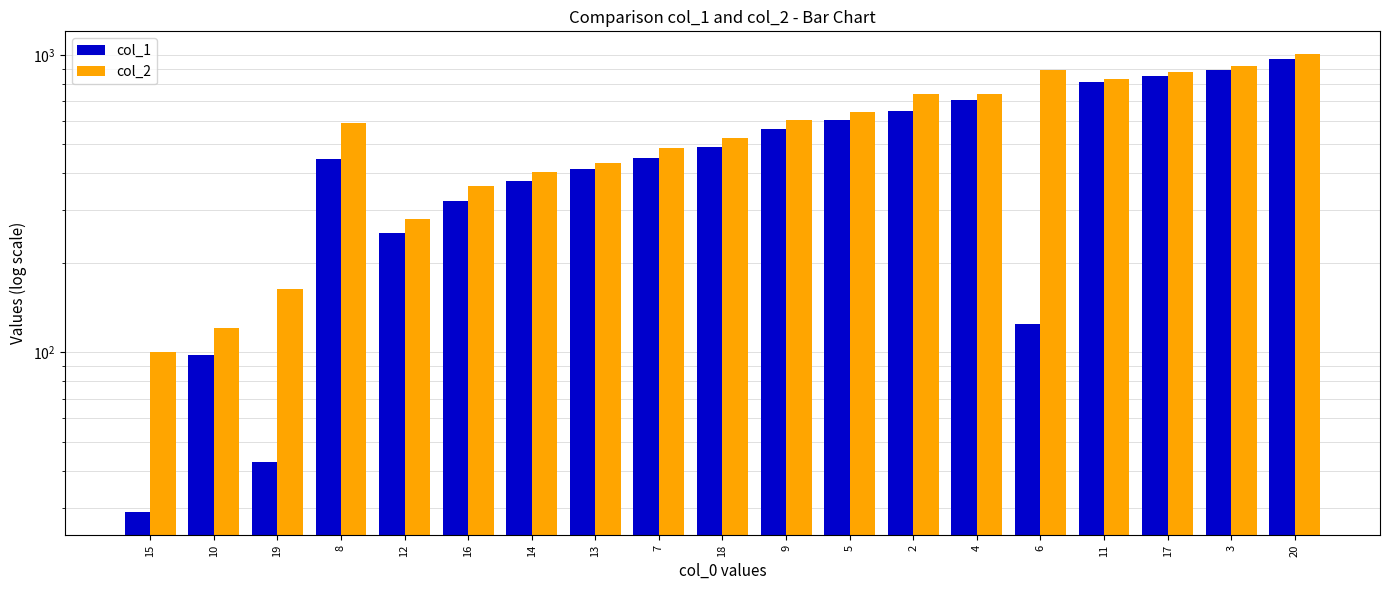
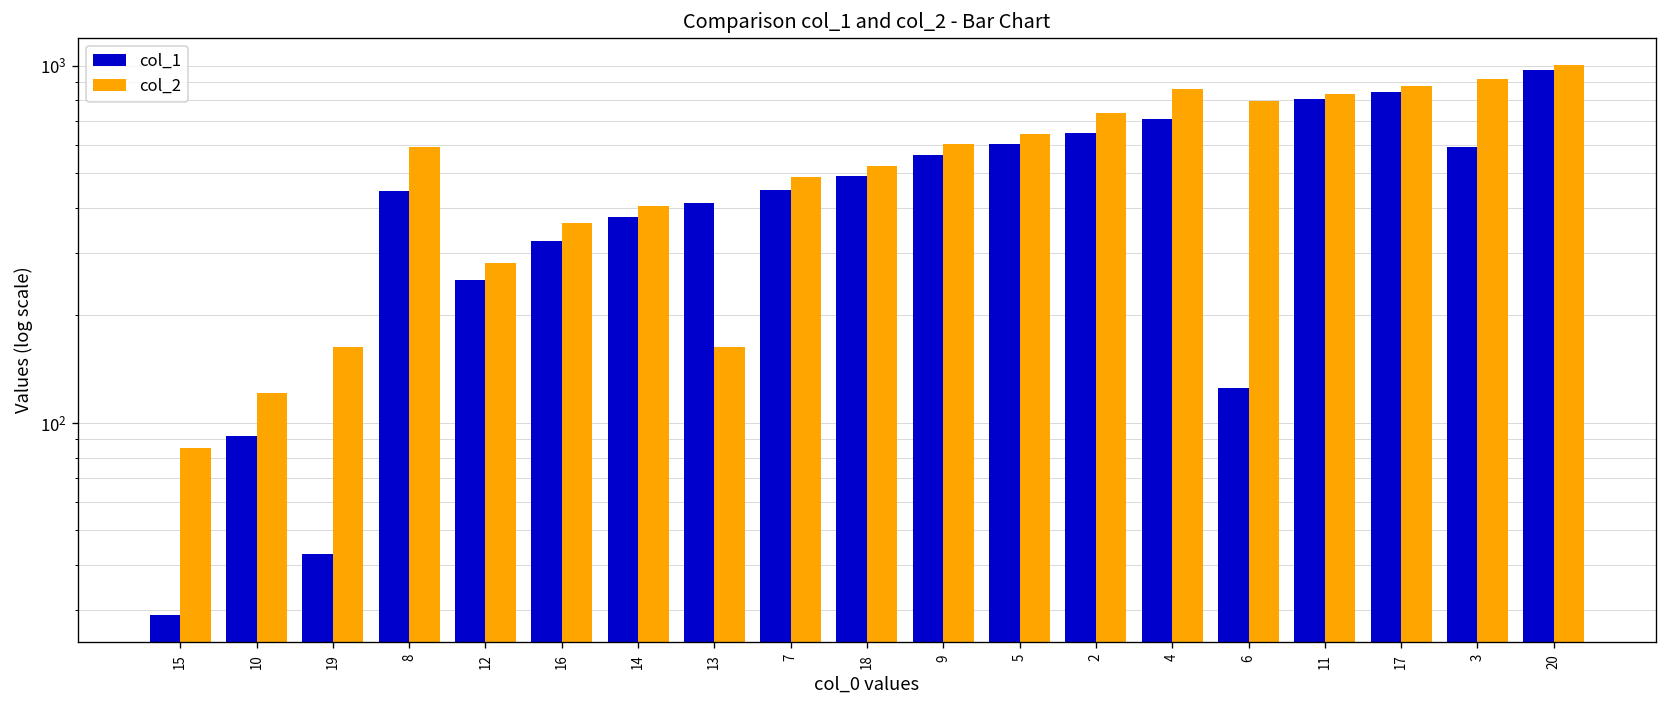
  {
    "col_1": {
      "15": 29,
-     "10": 98,
+     "10": 92,
      "19": 43,
      "8": 450,
      "12": 250,
      "16": 320,
      "14": 380,
      "13": 410,
      "7": 450,
      "18": 490,
      "9": 560,
      "5": 600,
      "2": 650,
      "4": 710,
      "6": 125,
      "11": 810,
      "17": 850,
-     "3": 890,
+     "3": 590,
      "20": 970
    },
    "col_2": {
-     "15": 100,
+     "15": 85,
      "10": 121,
      "19": 160,
      "8": 590,
      "12": 280,
      "16": 360,
      "14": 400,
-     "13": 430,
+     "13": 160,
      "7": 490,
      "18": 520,
      "9": 610,
      "5": 640,
      "2": 740,
-     "4": 740,
-     "6": 890,
+     "4": 860,
+     "6": 800,
      "11": 830,
      "17": 880,
      "3": 920,
      "20": 1010
    }
  }
